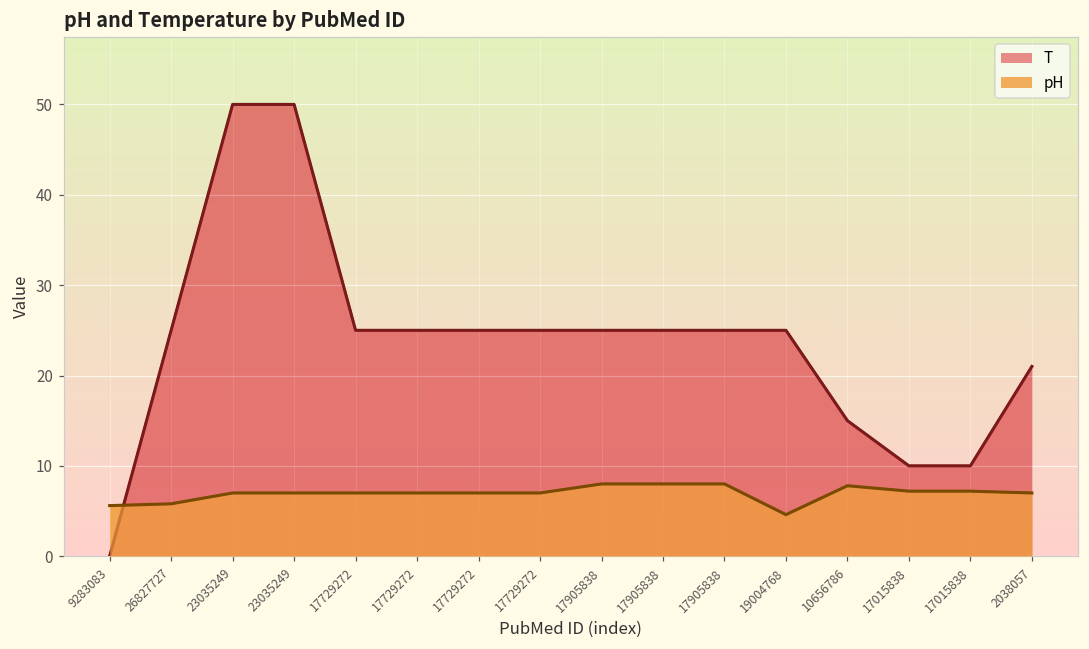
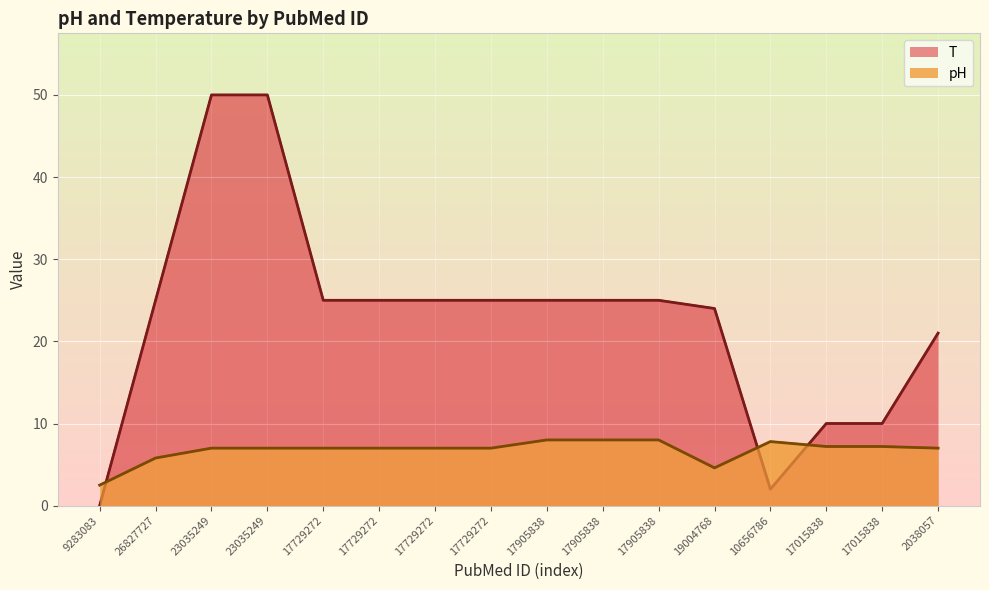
  {
    "T": {
      "9283083": 0,
      "26827727": 25,
-     "19004768": 25,
-     "10656786": 15,
+     "19004768": 24,
+     "10656786": 2,
      "2038057": 21
    },
    "pH": {
-     "9283083": 6,
+     "9283083": 3,
      "26827727": 6,
      "19004768": 5,
      "10656786": 8,
      "2038057": 7
    }
  }
